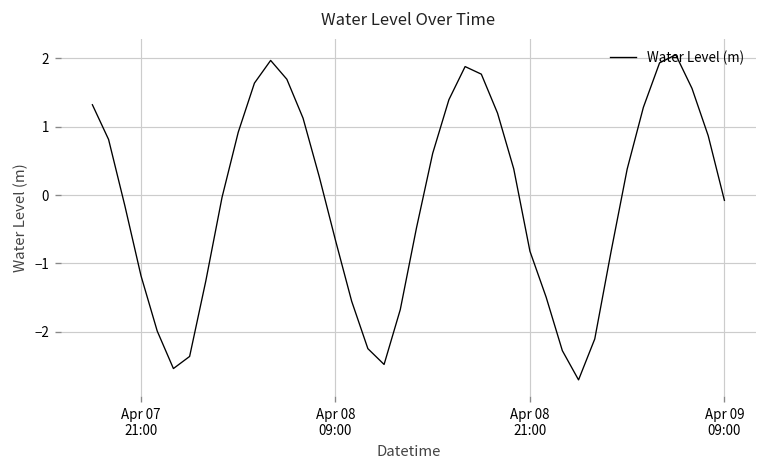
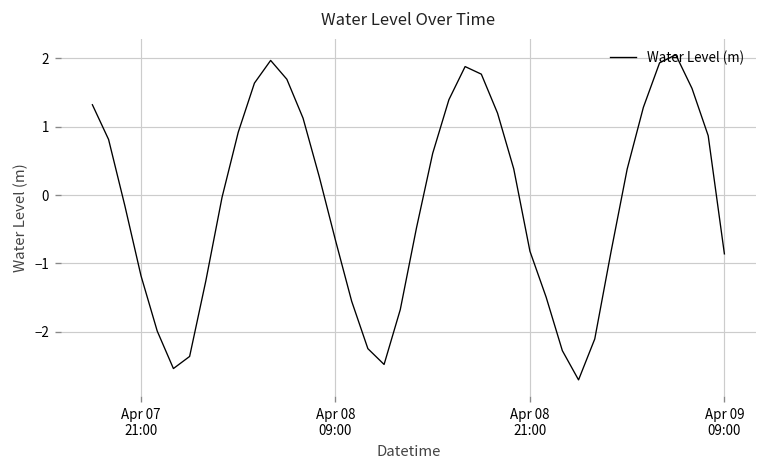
  {
    "Apr 07 21:00": -1.2,
    "Apr 08 09:00": -0.7,
    "Apr 08 21:00": -0.8,
-   "Apr 09 09:00": -0.1
+   "Apr 09 09:00": -0.9
  }
